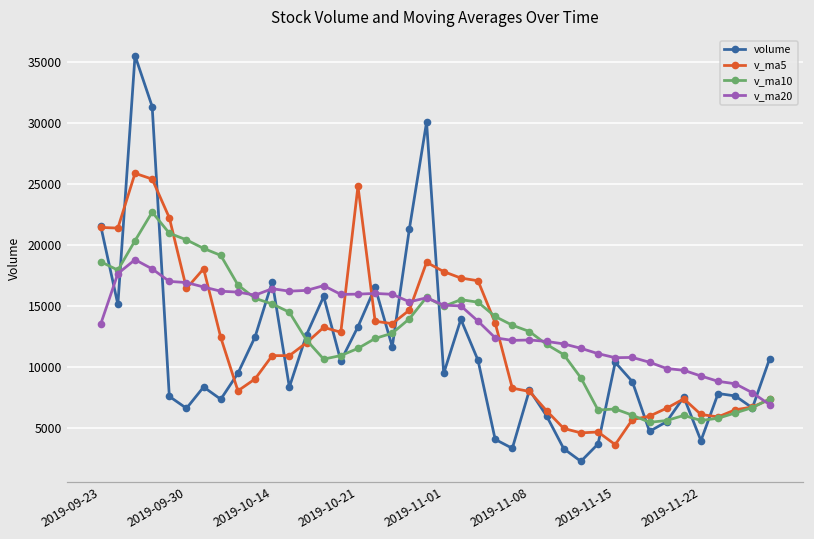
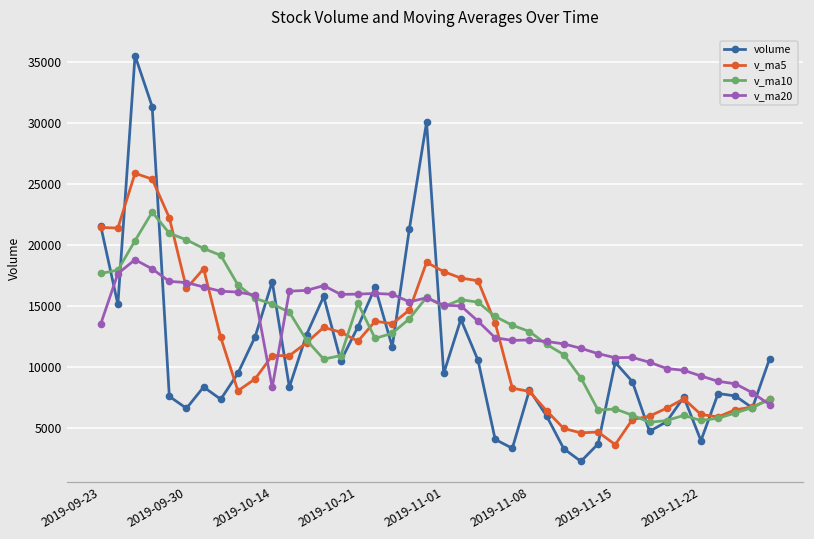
  {
    "volume": {
      "2019-09-30": 6600,
      "2019-10-14": 17000,
      "2019-10-21": 13300,
      "2019-11-01": 9500,
      "2019-11-15": 10400,
      "2019-11-22": 4000
    },
    "v_ma5": {
      "2019-09-30": 16500,
      "2019-10-14": 10900,
-     "2019-10-21": 24800,
+     "2019-10-21": 12100,
      "2019-11-01": 17800,
      "2019-11-15": 3700,
      "2019-11-22": 6100
    },
    "v_ma10": {
-     "2019-09-23": 18600,
+     "2019-09-23": 17700,
      "2019-09-30": 20400,
      "2019-10-14": 15200,
-     "2019-10-21": 11500,
+     "2019-10-21": 15200,
      "2019-11-08": 12900,
      "2019-11-15": 6600,
      "2019-11-22": 5600
    },
    "v_ma20": {
      "2019-09-23": 13500,
      "2019-09-30": 16900,
-     "2019-10-14": 16400,
+     "2019-10-14": 8300,
      "2019-10-21": 16000,
      "2019-11-08": 12200,
      "2019-11-15": 10800,
      "2019-11-22": 9300
    }
  }
